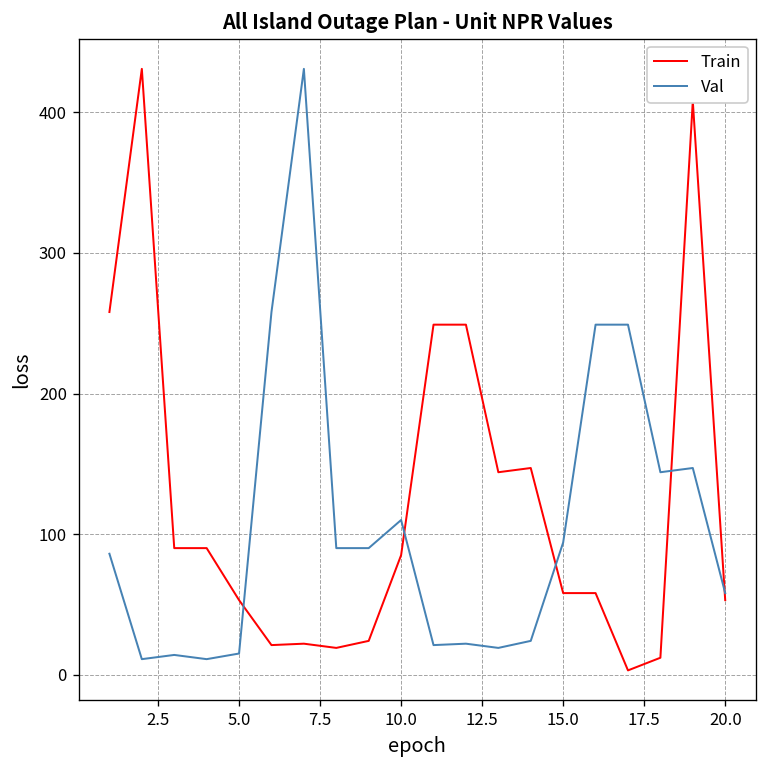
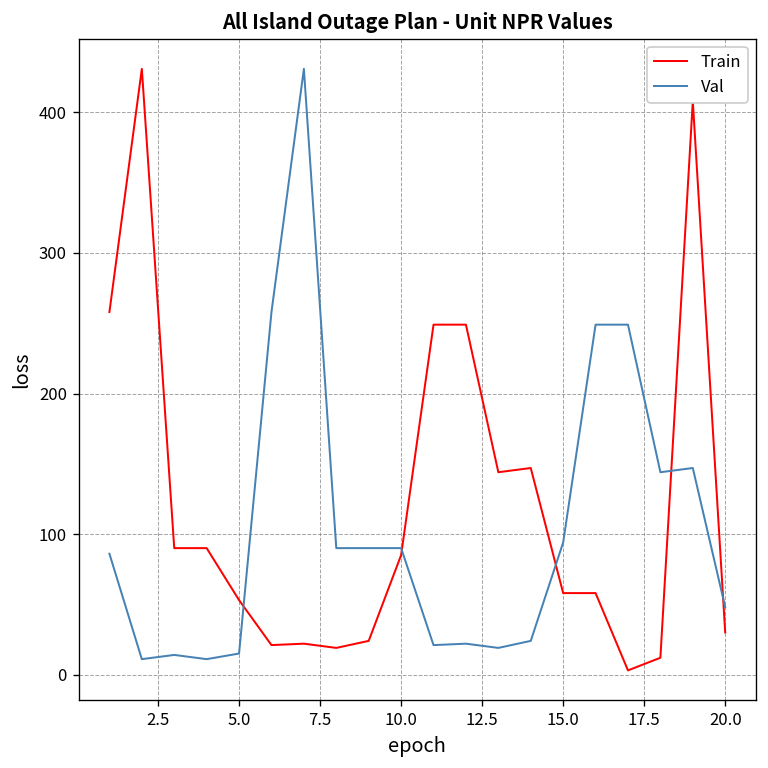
  {
    "Train": {
      "5.0": 53,
      "10.0": 85,
      "15.0": 58,
-     "20.0": 53
+     "20.0": 30
    },
    "Val": {
      "5.0": 15,
-     "10.0": 110,
+     "10.0": 90,
      "15.0": 94,
-     "20.0": 58
+     "20.0": 48
    }
  }
